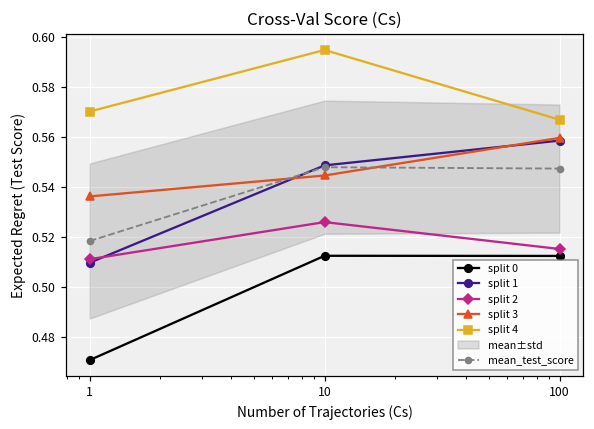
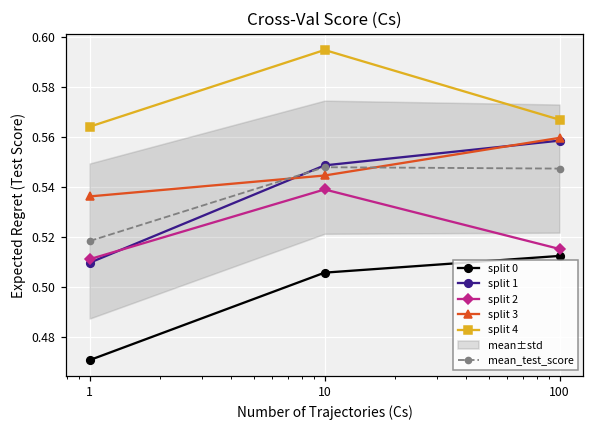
  {
    "split 0": {
      "1": 0.471,
-     "10": 0.513
+     "10": 0.506
    },
    "split 1": {
      "1": 0.510
    },
    "split 2": {
      "1": 0.511,
-     "10": 0.526,
+     "10": 0.539,
      "100": 0.515
    },
    "split 3": {
      "1": 0.536,
      "10": 0.545
    },
    "split 4": {
-     "1": 0.570,
+     "1": 0.564,
      "10": 0.595,
      "100": 0.567
    }
  }
